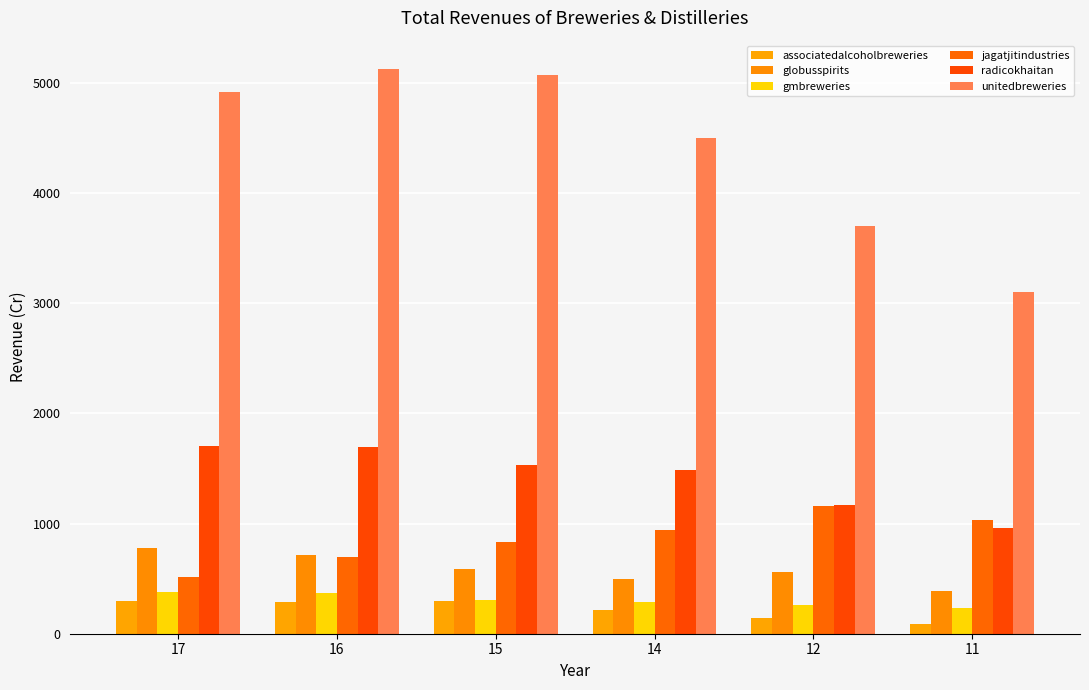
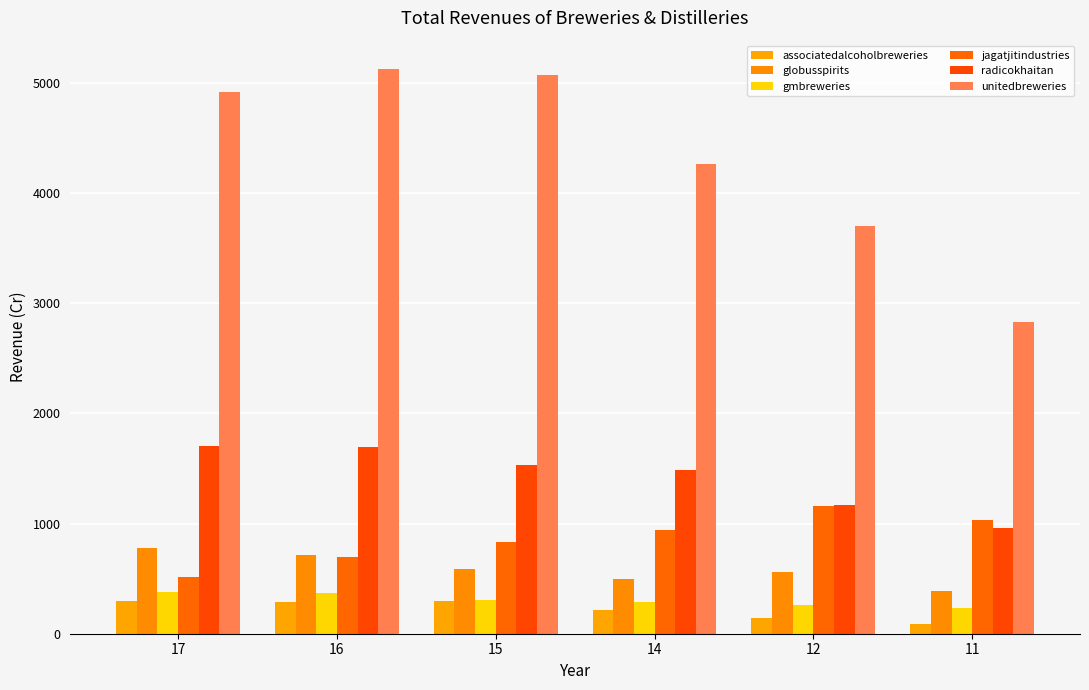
  {
    "unitedbreweries": {
      "17": 4920,
      "16": 5130,
      "15": 5070,
-     "14": 4500,
+     "14": 4260,
      "12": 3700,
-     "11": 3100
+     "11": 2830
    }
  }
